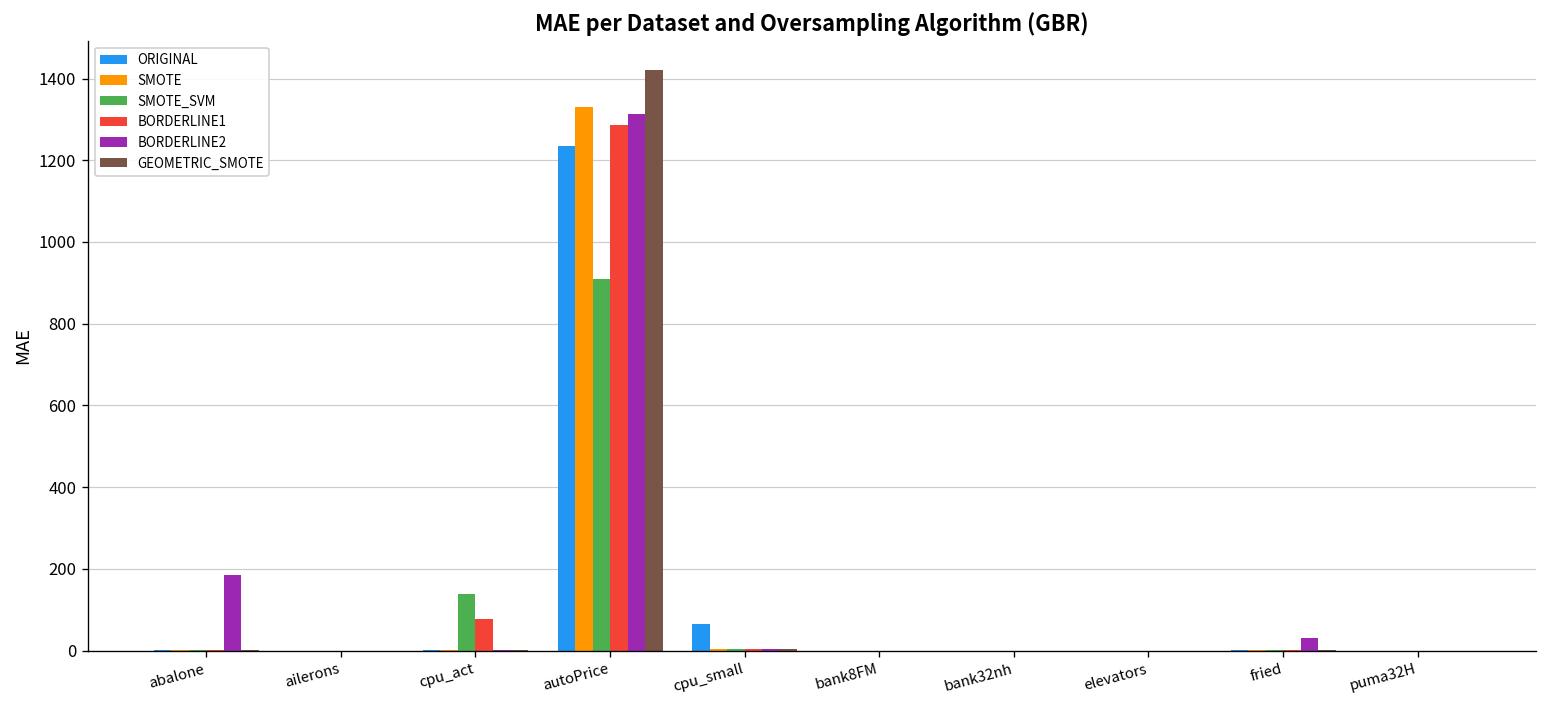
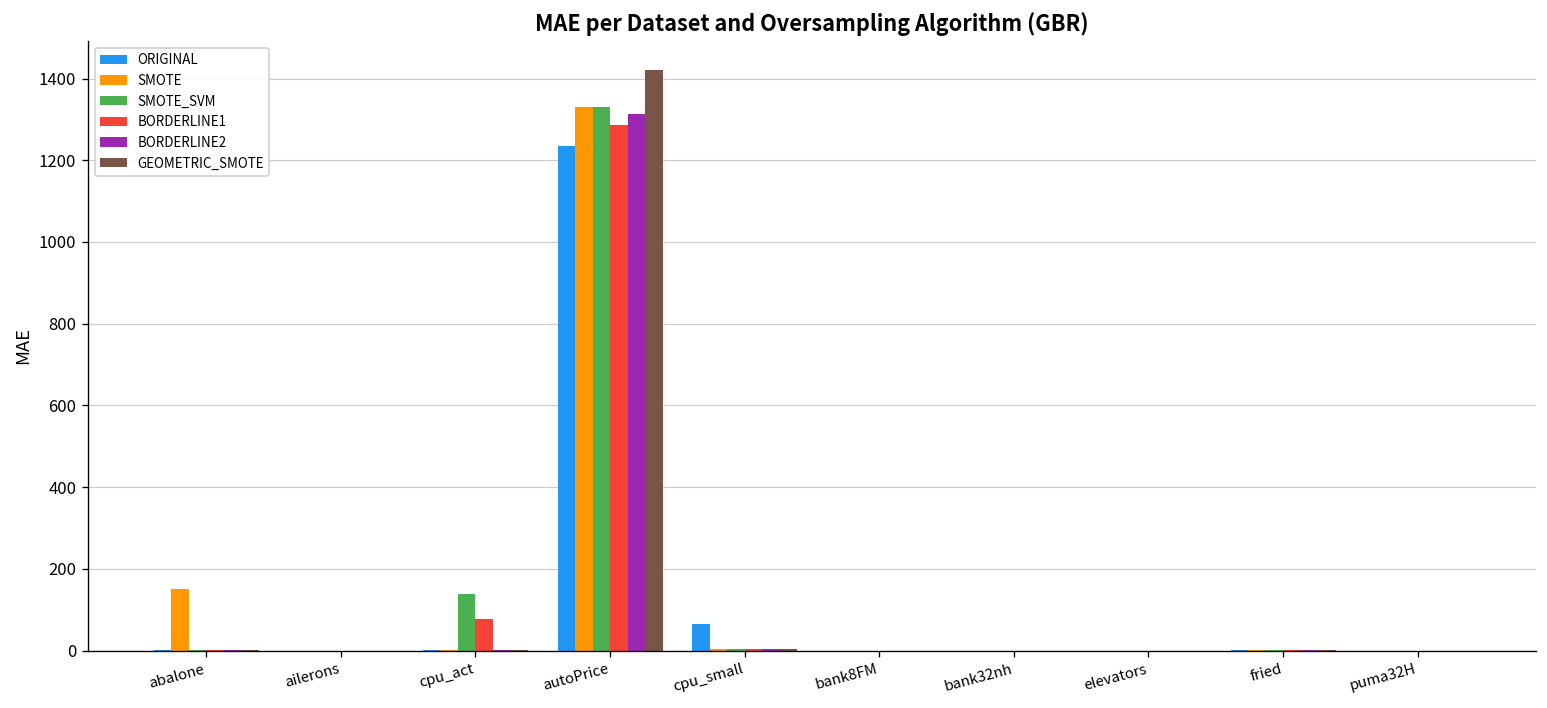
  {
    "ORIGINAL": {
      "autoPrice": 1240,
      "cpu_small": 70
    },
    "SMOTE": {
-     "abalone": 0,
+     "abalone": 150,
      "autoPrice": 1330
    },
    "SMOTE_SVM": {
      "cpu_act": 140,
-     "autoPrice": 910
+     "autoPrice": 1330
    },
    "BORDERLINE1": {
      "cpu_act": 80,
      "autoPrice": 1290
    },
    "BORDERLINE2": {
-     "abalone": 180,
+     "abalone": 0,
      "autoPrice": 1310,
-     "fried": 30
+     "fried": 0
    },
    "GEOMETRIC_SMOTE": {
      "autoPrice": 1420
    }
  }
